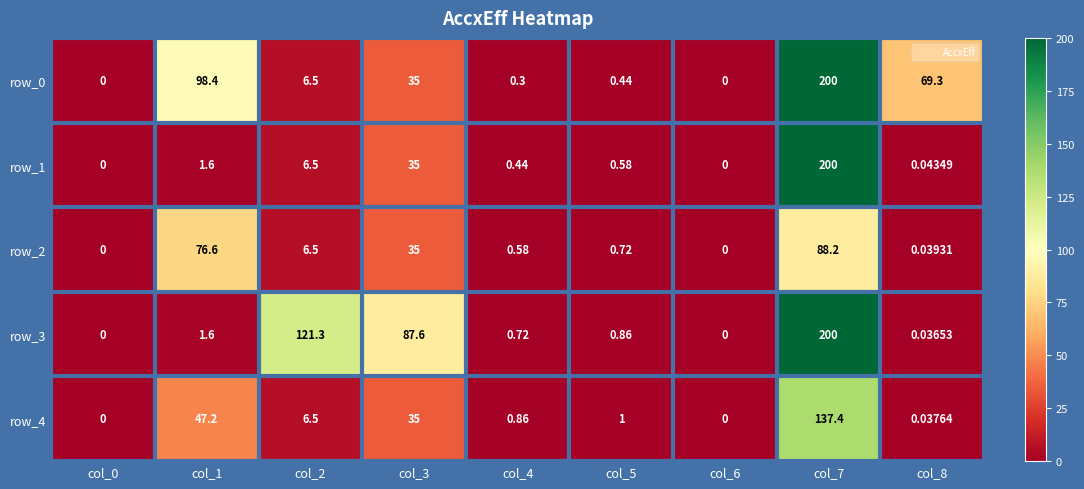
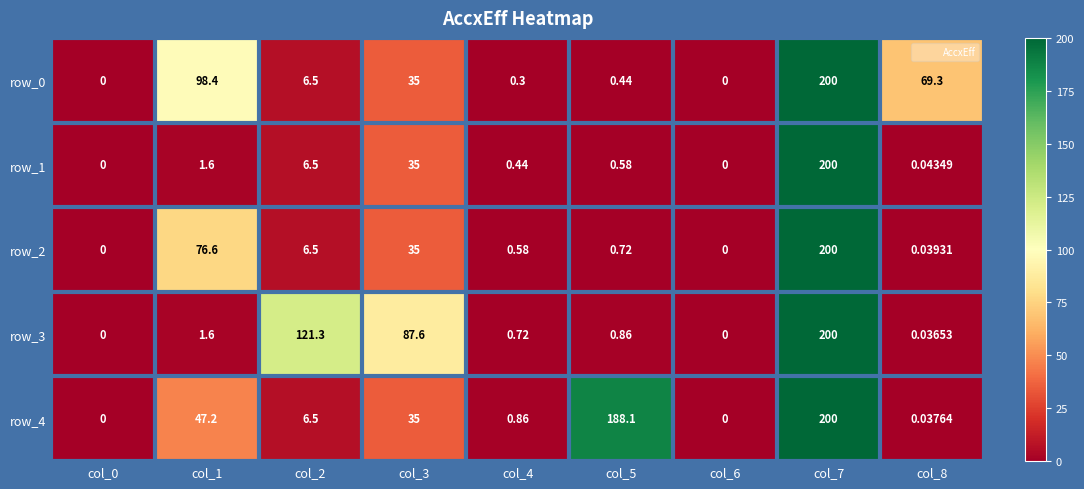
  {
    "row_0": {
      "col_0": 0,
      "col_1": 98.4,
      "col_2": 6.5,
      "col_3": 35,
      "col_4": 0.3,
      "col_5": 0.44,
      "col_6": 0,
      "col_7": 200,
      "col_8": 69.3
    },
    "row_1": {
      "col_0": 0,
      "col_1": 1.6,
      "col_2": 6.5,
      "col_3": 35,
      "col_4": 0.44,
      "col_5": 0.58,
      "col_6": 0,
      "col_7": 200,
      "col_8": 0.04349
    },
    "row_2": {
      "col_0": 0,
      "col_1": 76.6,
      "col_2": 6.5,
      "col_3": 35,
      "col_4": 0.58,
      "col_5": 0.72,
      "col_6": 0,
-     "col_7": 88.2,
+     "col_7": 200,
      "col_8": 0.03931
    },
    "row_3": {
      "col_0": 0,
      "col_1": 1.6,
      "col_2": 121.3,
      "col_3": 87.6,
      "col_4": 0.72,
      "col_5": 0.86,
      "col_6": 0,
      "col_7": 200,
      "col_8": 0.03653
    },
    "row_4": {
      "col_0": 0,
      "col_1": 47.2,
      "col_2": 6.5,
      "col_3": 35,
      "col_4": 0.86,
-     "col_5": 1,
+     "col_5": 188.1,
      "col_6": 0,
-     "col_7": 137.4,
+     "col_7": 200,
      "col_8": 0.03764
    }
  }
